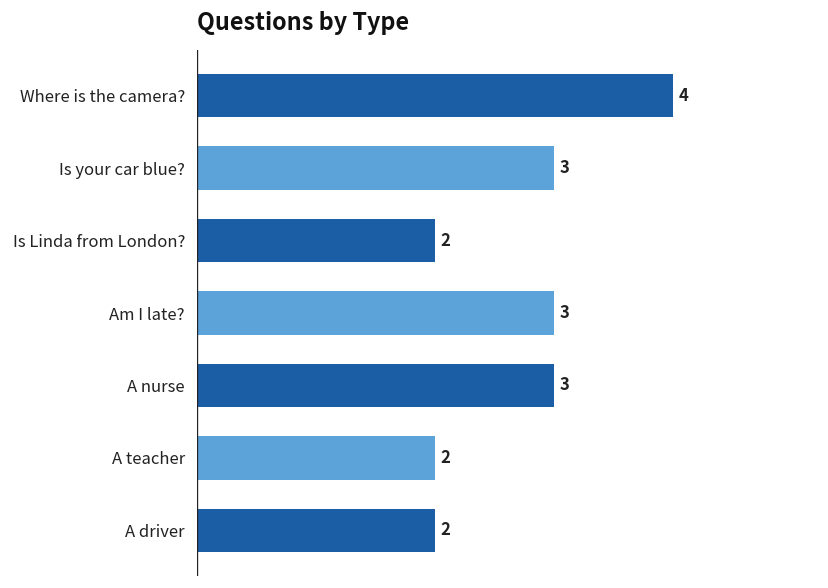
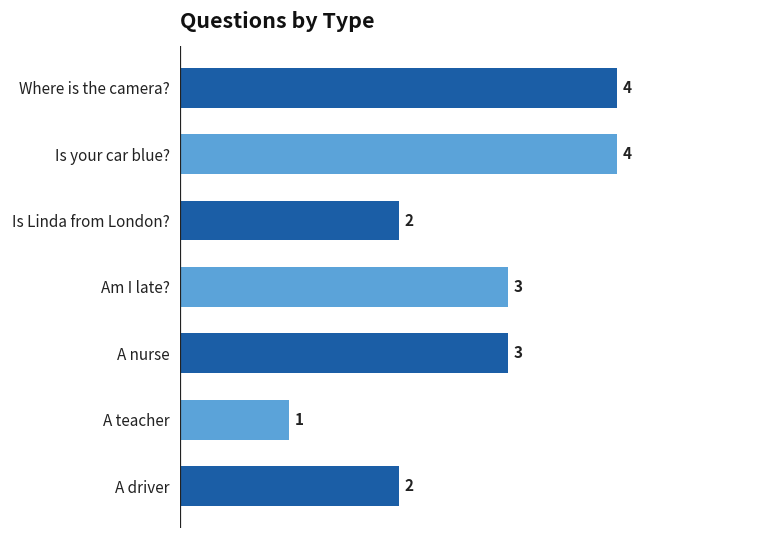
  {
    "Where is the camera?": 4,
-   "Is your car blue?": 3,
+   "Is your car blue?": 4,
    "Is Linda from London?": 2,
    "Am I late?": 3,
    "A nurse": 3,
-   "A teacher": 2,
+   "A teacher": 1,
    "A driver": 2
  }
